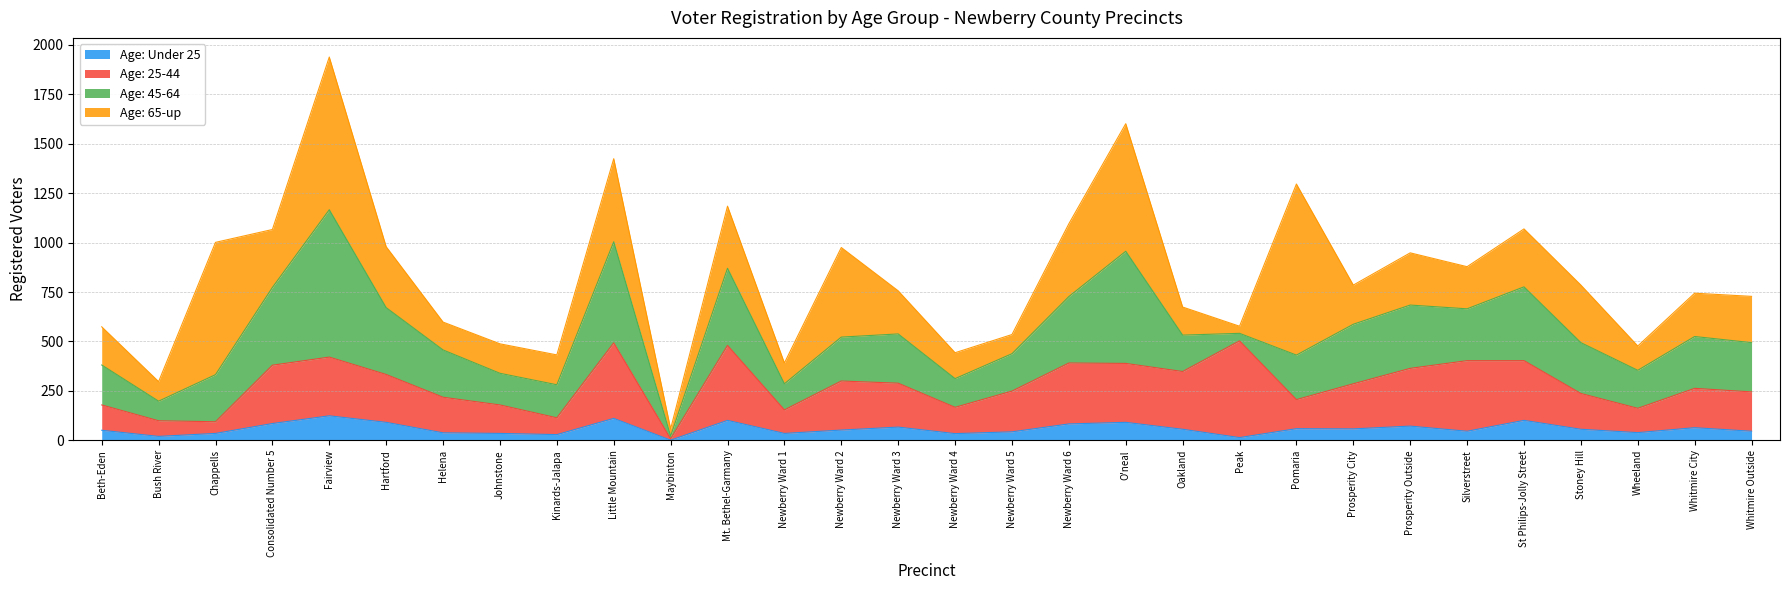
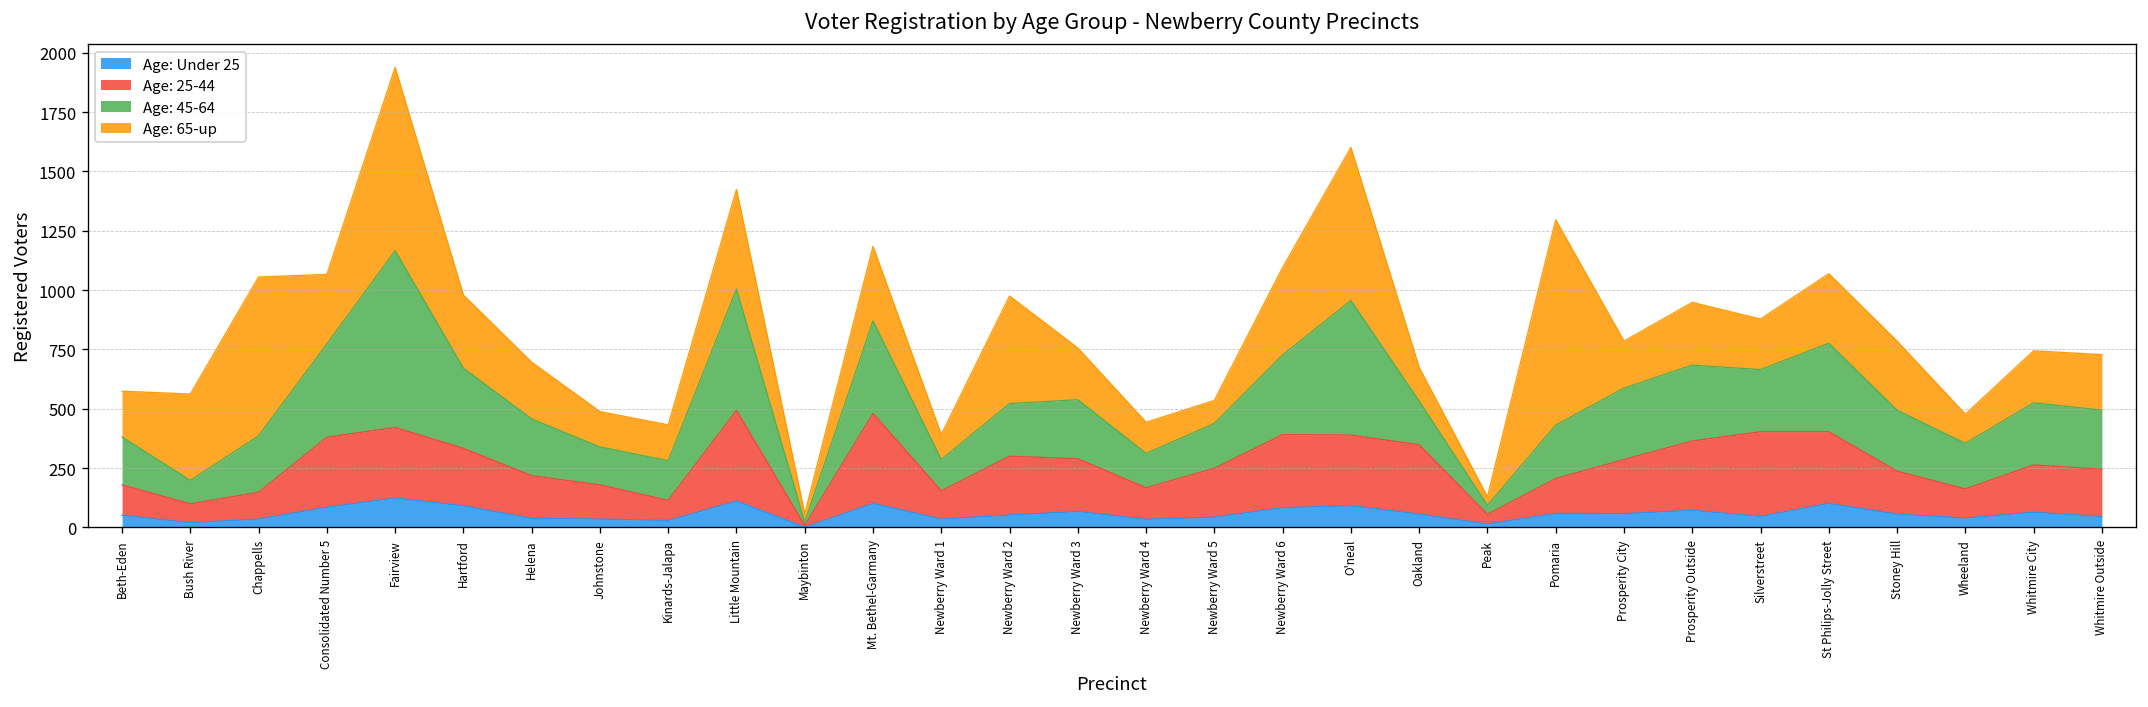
  {
    "Age: Under 25": {
      "Beth-Eden": 50,
      "Bush River": 20,
      "Chappells": 40,
      "Consolidated Number 5": 90,
      "Fairview": 120,
      "Hartford": 90,
      "Helena": 40,
      "Johnstone": 40,
      "Kinards-Jalapa": 30,
      "Little Mountain": 110,
      "Mt. Bethel-Garmany": 100,
      "Newberry Ward 1": 40,
      "Newberry Ward 2": 50,
      "Newberry Ward 3": 70,
      "Newberry Ward 4": 30,
      "Newberry Ward 5": 40,
      "Newberry Ward 6": 80,
      "O'neal": 90,
      "Oakland": 60,
      "Peak": 10,
      "Pomaria": 60,
      "Prosperity City": 60,
      "Prosperity Outside": 70,
      "Silverstreet": 50,
      "St Philips-Jolly Street": 100,
      "Stoney Hill": 60,
      "Wheeland": 40,
      "Whitmire City": 60,
      "Whitmire Outside": 50
    },
    "Age: 25-44": {
      "Beth-Eden": 130,
      "Bush River": 80,
-     "Chappells": 60,
+     "Chappells": 110,
      "Consolidated Number 5": 300,
      "Fairview": 300,
      "Hartford": 240,
      "Helena": 180,
      "Johnstone": 140,
      "Kinards-Jalapa": 90,
      "Little Mountain": 380,
      "Mt. Bethel-Garmany": 380,
      "Newberry Ward 1": 120,
      "Newberry Ward 2": 250,
      "Newberry Ward 3": 220,
      "Newberry Ward 4": 130,
      "Newberry Ward 5": 210,
      "Newberry Ward 6": 310,
      "O'neal": 300,
      "Oakland": 290,
-     "Peak": 490,
+     "Peak": 40,
      "Pomaria": 150,
      "Prosperity City": 230,
      "Prosperity Outside": 290,
      "Silverstreet": 360,
      "St Philips-Jolly Street": 300,
      "Stoney Hill": 180,
      "Wheeland": 120,
      "Whitmire City": 200,
      "Whitmire Outside": 200
    },
    "Age: 45-64": {
      "Beth-Eden": 200,
      "Bush River": 100,
      "Chappells": 240,
      "Consolidated Number 5": 390,
      "Fairview": 750,
      "Hartford": 340,
      "Helena": 240,
      "Johnstone": 160,
      "Kinards-Jalapa": 170,
      "Little Mountain": 510,
      "Maybinton": 10,
      "Mt. Bethel-Garmany": 390,
      "Newberry Ward 1": 130,
      "Newberry Ward 2": 220,
      "Newberry Ward 3": 250,
      "Newberry Ward 4": 150,
      "Newberry Ward 5": 190,
      "Newberry Ward 6": 340,
      "O'neal": 570,
      "Oakland": 180,
      "Peak": 40,
      "Pomaria": 230,
      "Prosperity City": 300,
      "Prosperity Outside": 320,
      "Silverstreet": 260,
      "St Philips-Jolly Street": 370,
      "Stoney Hill": 260,
      "Wheeland": 190,
      "Whitmire City": 260,
      "Whitmire Outside": 250
    },
    "Age: 65-up": {
      "Beth-Eden": 190,
-     "Bush River": 100,
+     "Bush River": 360,
      "Chappells": 670,
      "Consolidated Number 5": 290,
      "Fairview": 770,
      "Hartford": 310,
-     "Helena": 140,
+     "Helena": 240,
      "Johnstone": 150,
      "Kinards-Jalapa": 150,
      "Little Mountain": 420,
      "Maybinton": 40,
      "Mt. Bethel-Garmany": 310,
      "Newberry Ward 1": 110,
      "Newberry Ward 2": 450,
      "Newberry Ward 3": 220,
      "Newberry Ward 4": 130,
      "Newberry Ward 5": 100,
      "Newberry Ward 6": 370,
      "O'neal": 650,
      "Oakland": 140,
      "Peak": 40,
      "Pomaria": 870,
      "Prosperity City": 200,
      "Prosperity Outside": 260,
      "Silverstreet": 210,
      "St Philips-Jolly Street": 290,
      "Stoney Hill": 290,
      "Wheeland": 120,
      "Whitmire City": 220,
      "Whitmire Outside": 230
    }
  }
